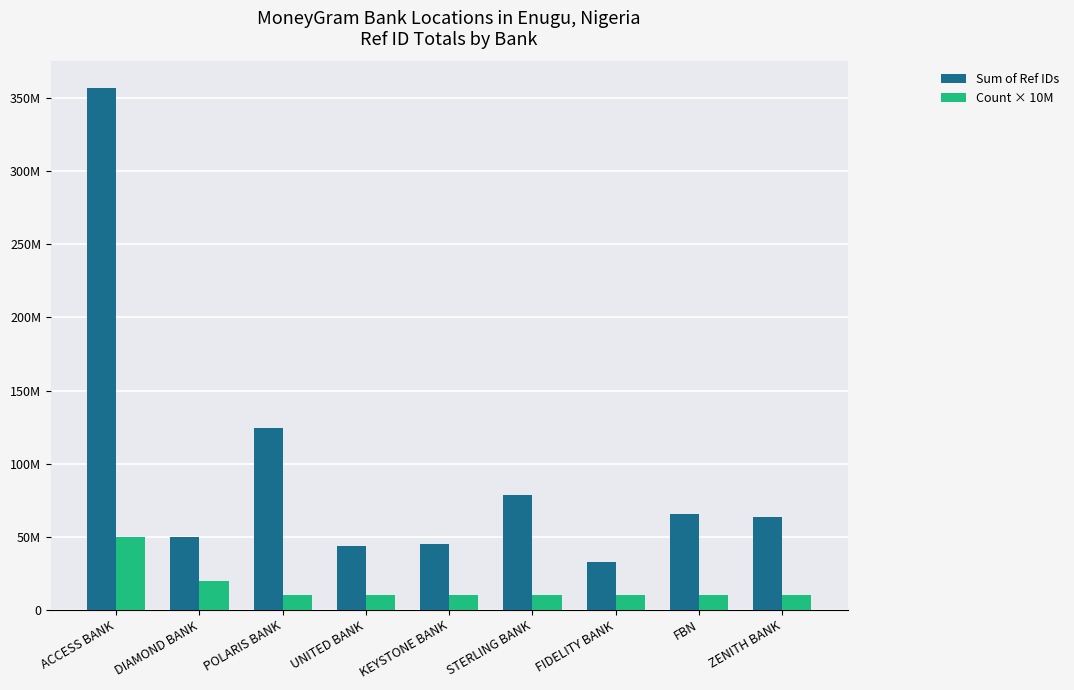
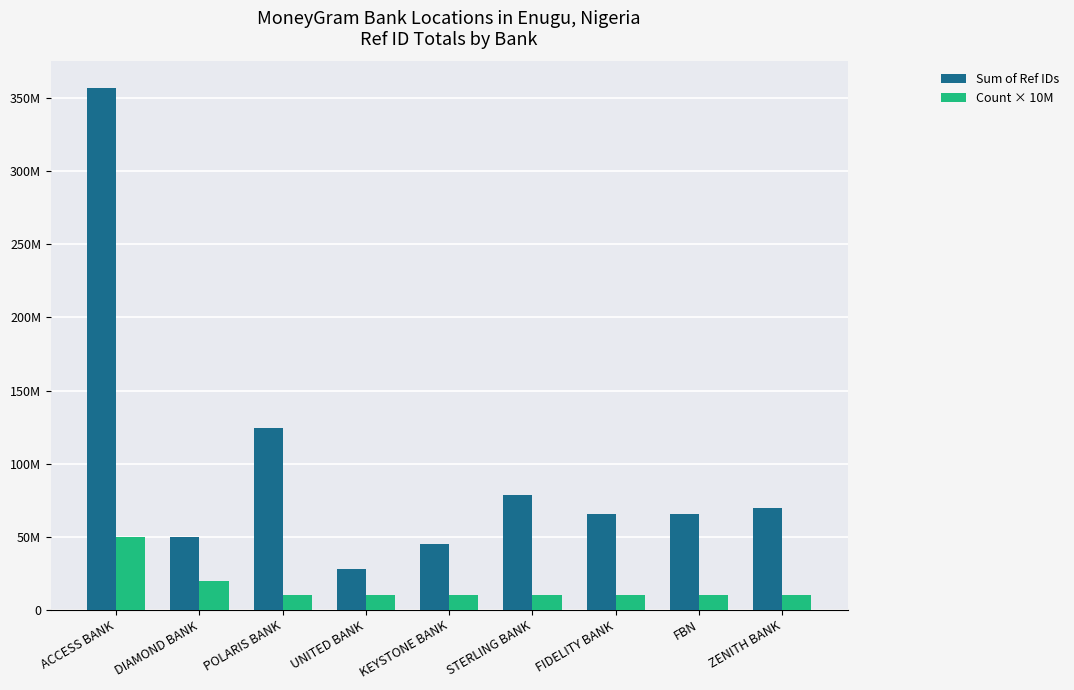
  {
    "Sum of Ref IDs": {
      "ACCESS BANK": 357000000,
      "DIAMOND BANK": 50000000,
      "POLARIS BANK": 124000000,
-     "UNITED BANK": 44000000,
+     "UNITED BANK": 28000000,
      "KEYSTONE BANK": 45000000,
      "STERLING BANK": 79000000,
-     "FIDELITY BANK": 33000000,
+     "FIDELITY BANK": 65000000,
      "FBN": 66000000,
-     "ZENITH BANK": 63000000
+     "ZENITH BANK": 70000000
    },
    "Count × 10M": {
      "ACCESS BANK": 50000000,
      "DIAMOND BANK": 20000000,
      "POLARIS BANK": 10000000,
      "UNITED BANK": 10000000,
      "KEYSTONE BANK": 10000000,
      "STERLING BANK": 10000000,
      "FIDELITY BANK": 10000000,
      "FBN": 10000000,
      "ZENITH BANK": 10000000
    }
  }
